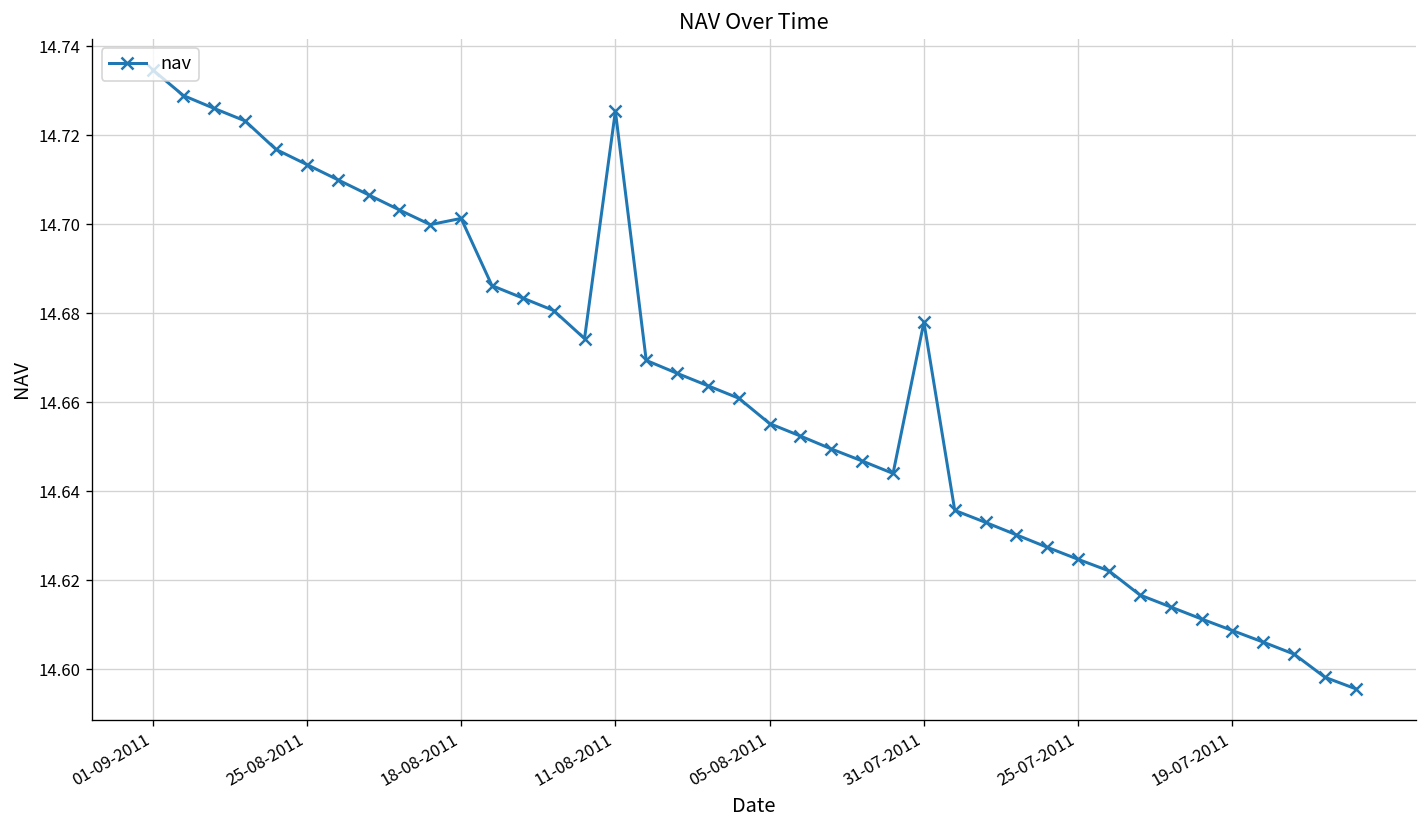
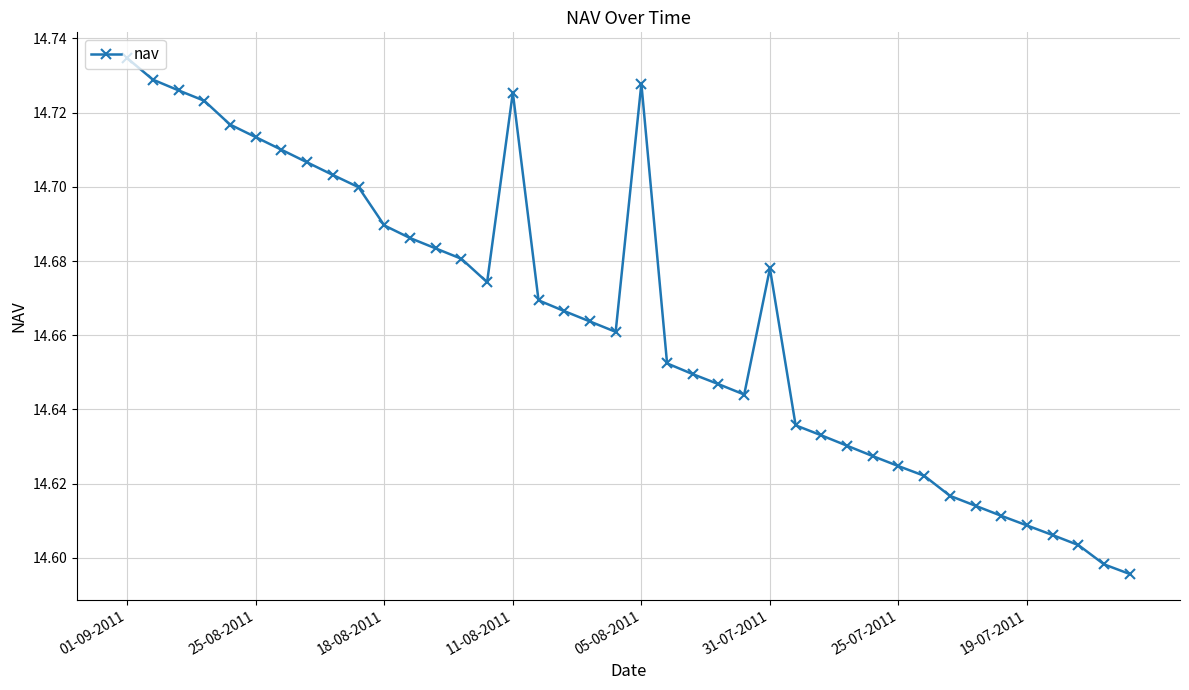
  {
    "25-08-2011": 14.713,
-   "18-08-2011": 14.701,
+   "18-08-2011": 14.690,
    "11-08-2011": 14.725,
-   "05-08-2011": 14.655,
+   "05-08-2011": 14.728,
    "31-07-2011": 14.678,
    "25-07-2011": 14.625,
    "19-07-2011": 14.609
  }
